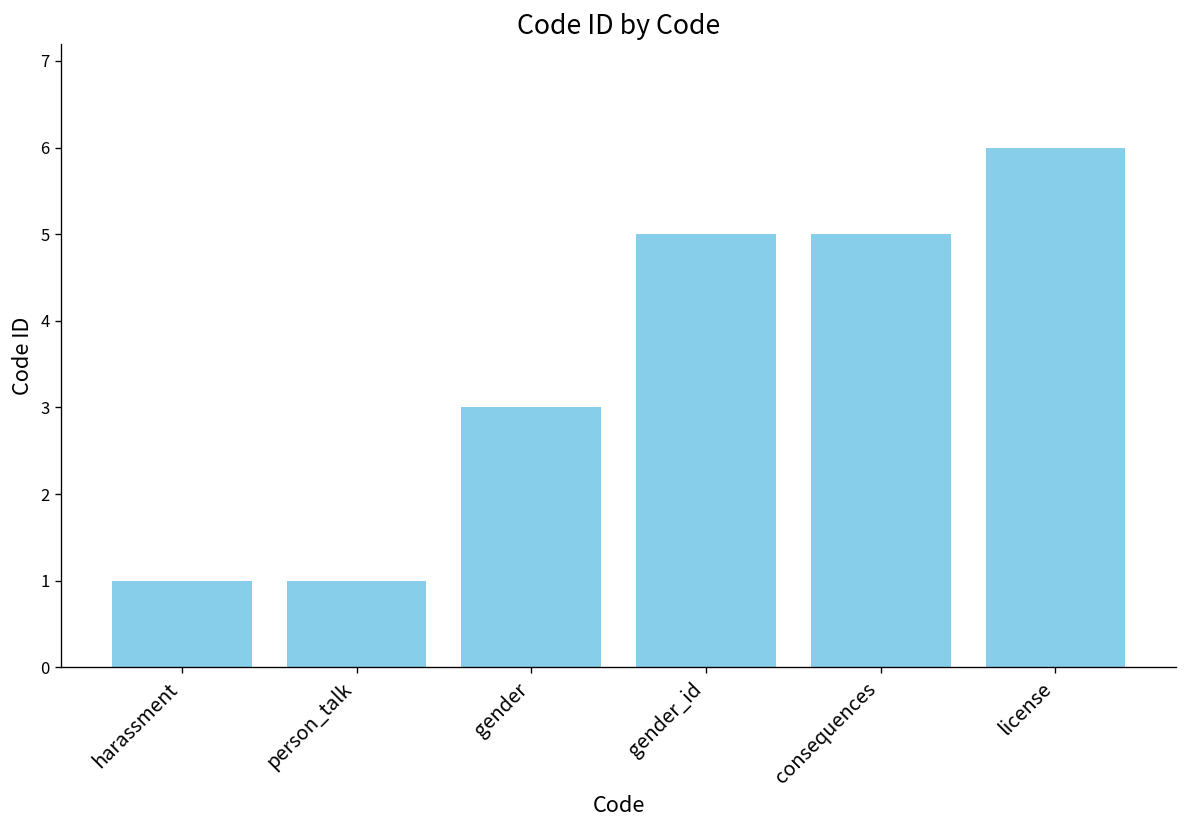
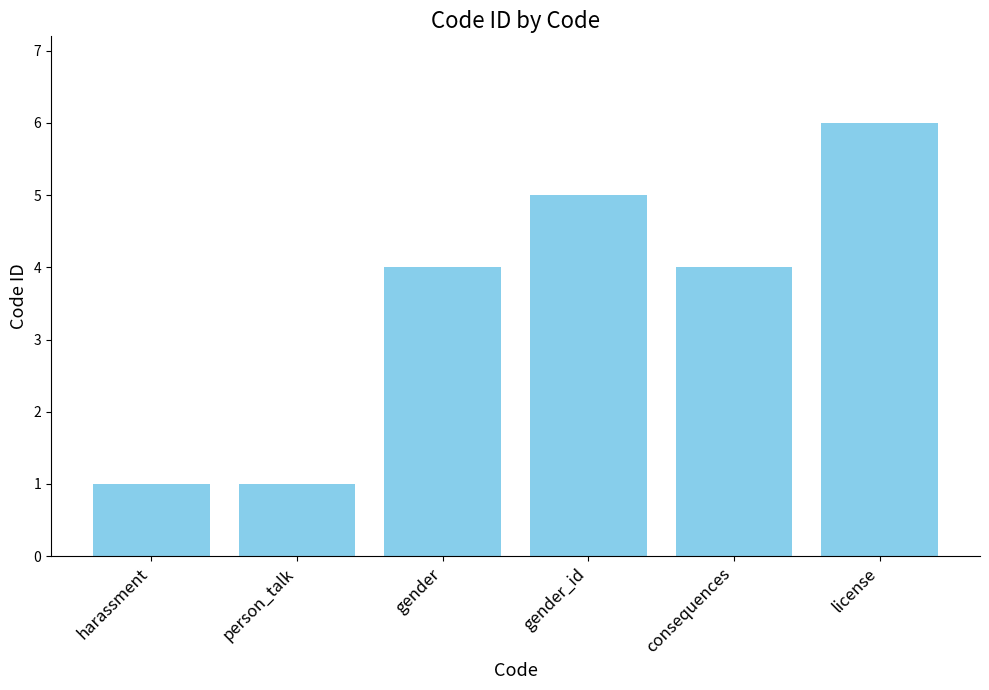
  {
    "harassment": 1,
    "person_talk": 1,
-   "gender": 3,
+   "gender": 4,
    "gender_id": 5,
-   "consequences": 5,
+   "consequences": 4,
    "license": 6
  }
